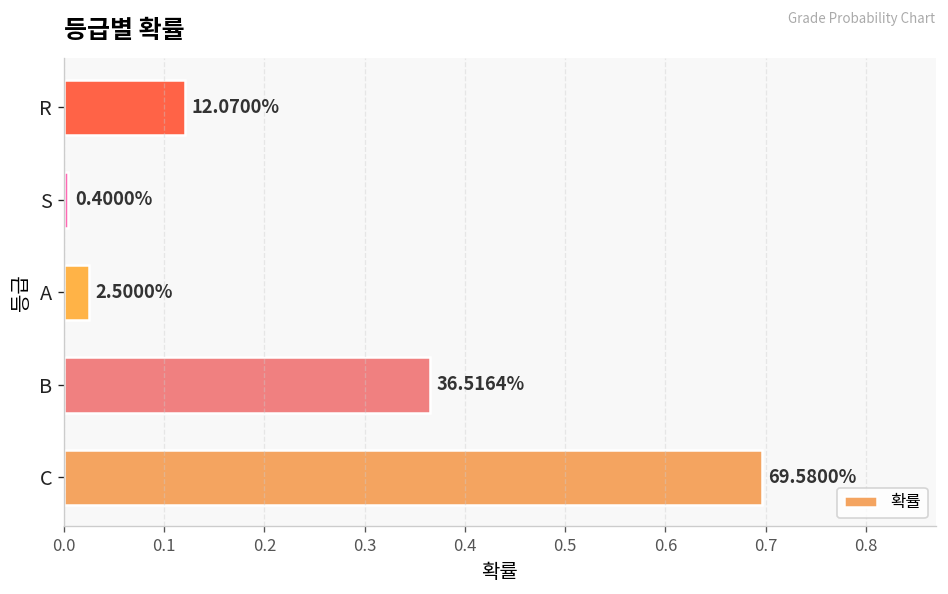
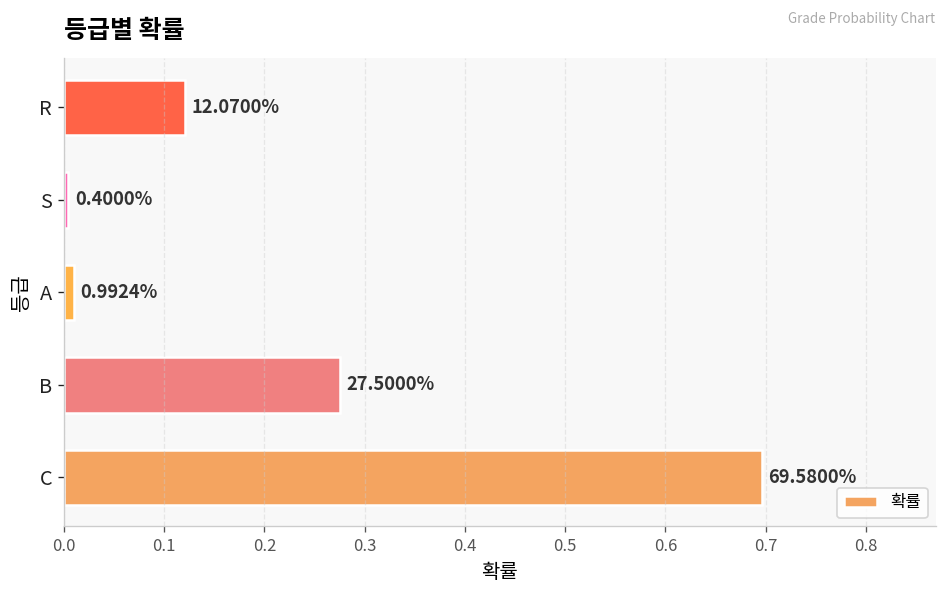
  {
    "R": "12.0700%",
    "S": "0.4000%",
-   "A": "2.5000%",
-   "B": "36.5164%",
+   "A": "0.9924%",
+   "B": "27.5000%",
    "C": "69.5800%"
  }
